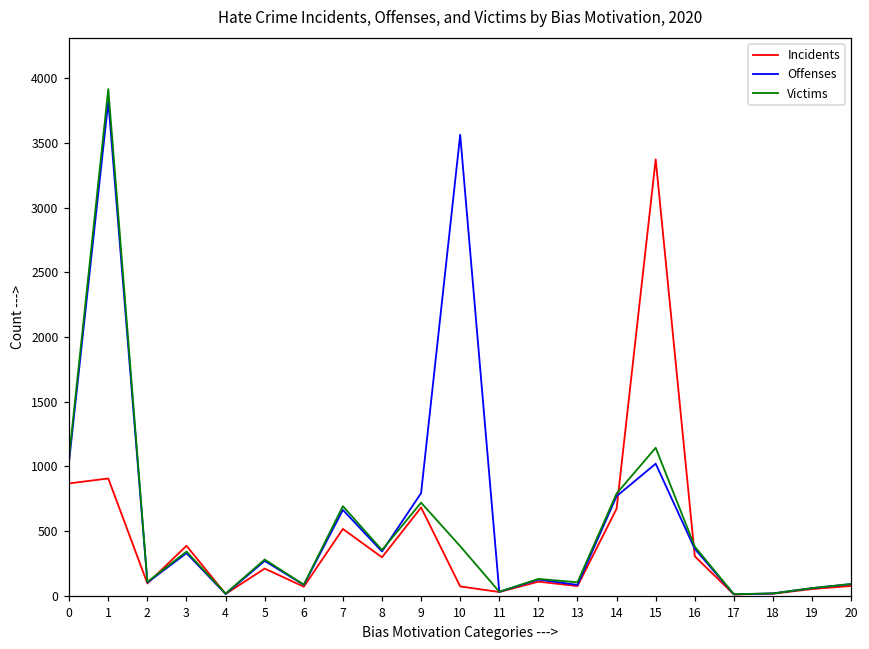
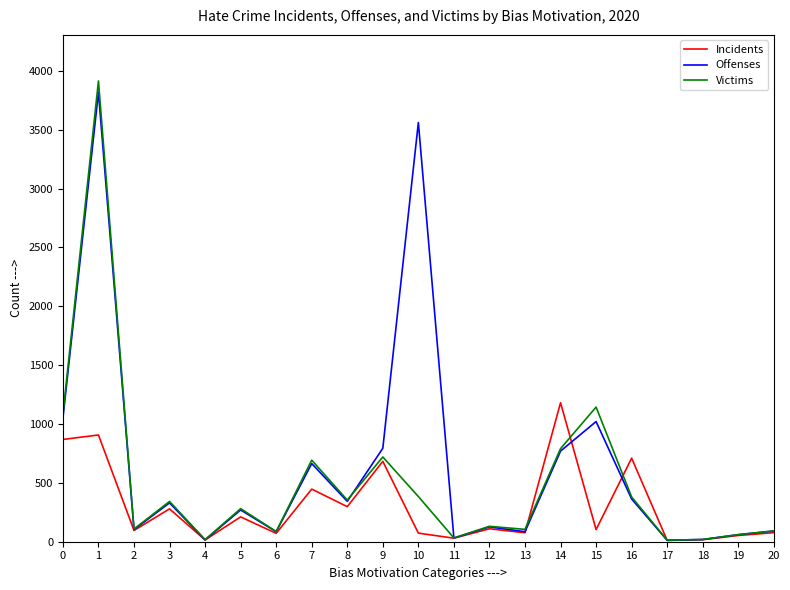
  {
    "Incidents": {
      "0": 870,
      "1": 910,
-     "3": 390,
+     "3": 280,
      "5": 210,
-     "7": 520,
+     "7": 450,
      "8": 300,
      "9": 680,
      "10": 70,
-     "14": 670,
-     "15": 3370,
-     "16": 310
+     "14": 1180,
+     "15": 100,
+     "16": 710
    },
    "Offenses": {
      "0": 1050,
      "1": 3820,
      "7": 660,
      "9": 790,
      "10": 3560,
      "15": 1020
    },
    "Victims": {
      "0": 1080,
      "1": 3920,
      "7": 690,
      "9": 720,
      "10": 380,
      "15": 1140
    }
  }
